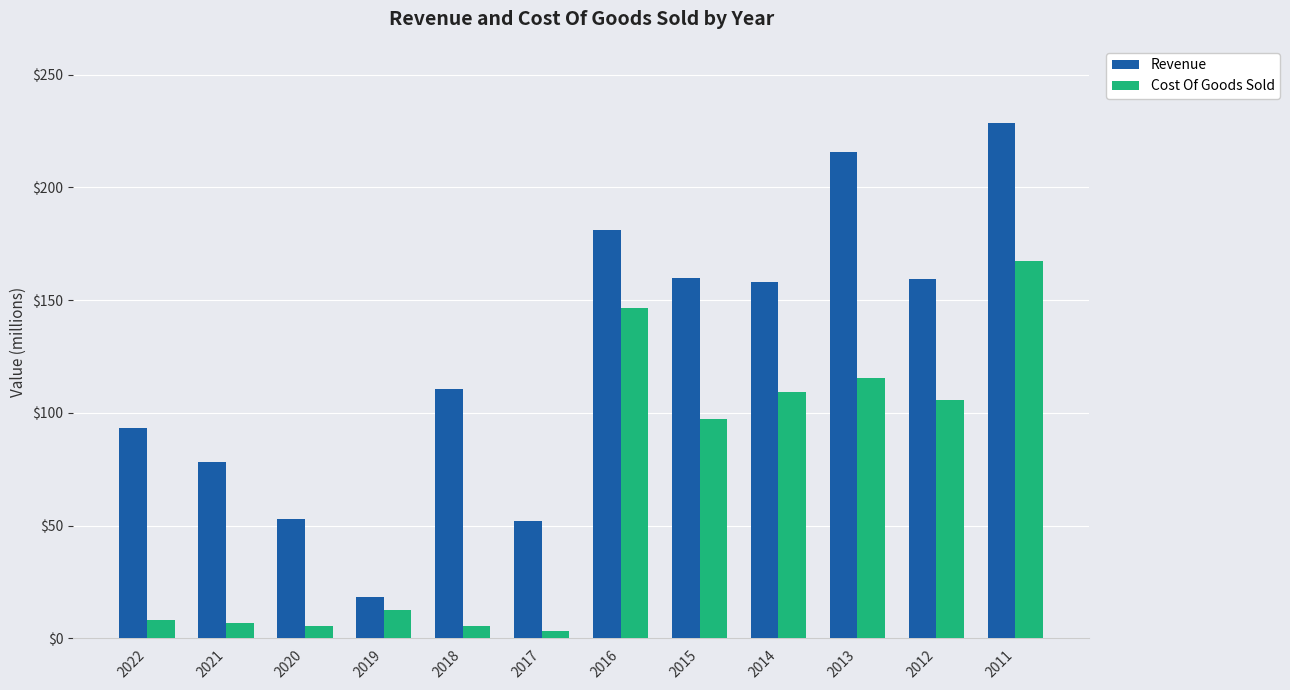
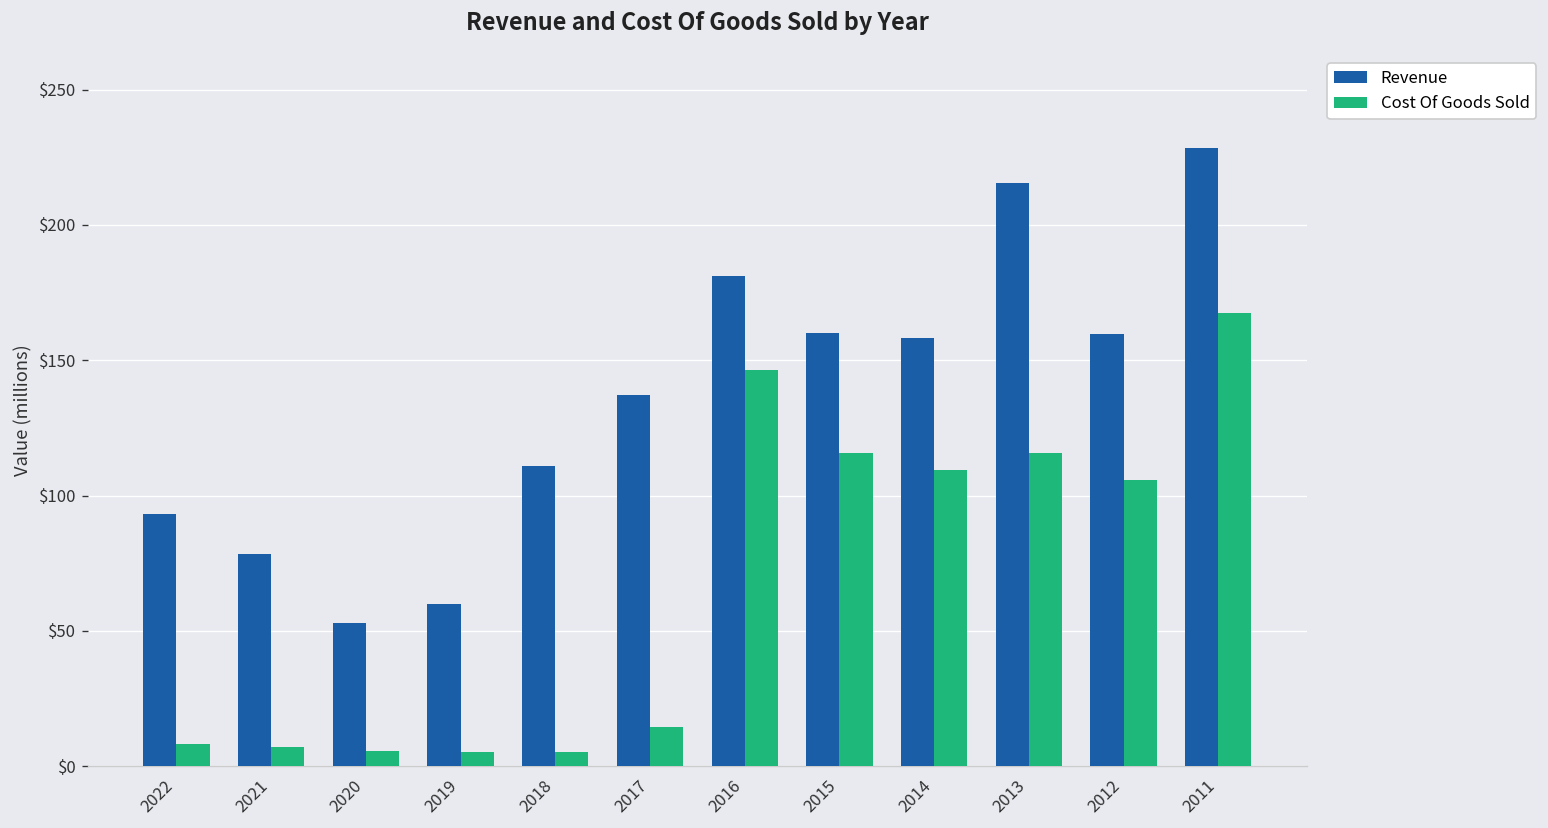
  {
    "Revenue": {
      "2022": "$93",
      "2021": "$78",
      "2020": "$53",
-     "2019": "$18",
+     "2019": "$60",
      "2018": "$111",
-     "2017": "$52",
+     "2017": "$137",
      "2016": "$181",
      "2015": "$160",
      "2014": "$158",
      "2013": "$216",
      "2012": "$160",
      "2011": "$229"
    },
    "Cost Of Goods Sold": {
      "2022": "$8",
      "2021": "$7",
      "2020": "$6",
-     "2019": "$12",
+     "2019": "$5",
      "2018": "$5",
-     "2017": "$3",
+     "2017": "$14",
      "2016": "$146",
-     "2015": "$97",
+     "2015": "$116",
      "2014": "$109",
      "2013": "$116",
      "2012": "$106",
      "2011": "$167"
    }
  }
